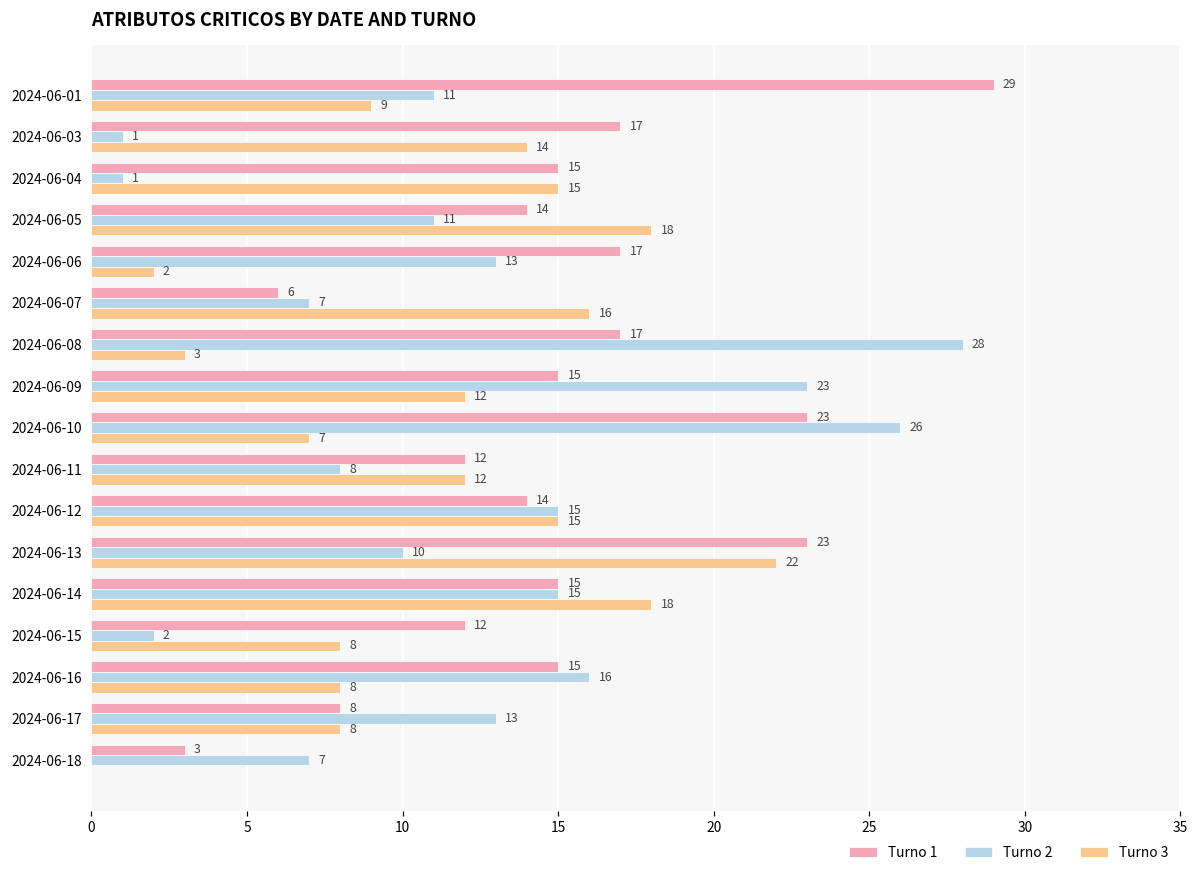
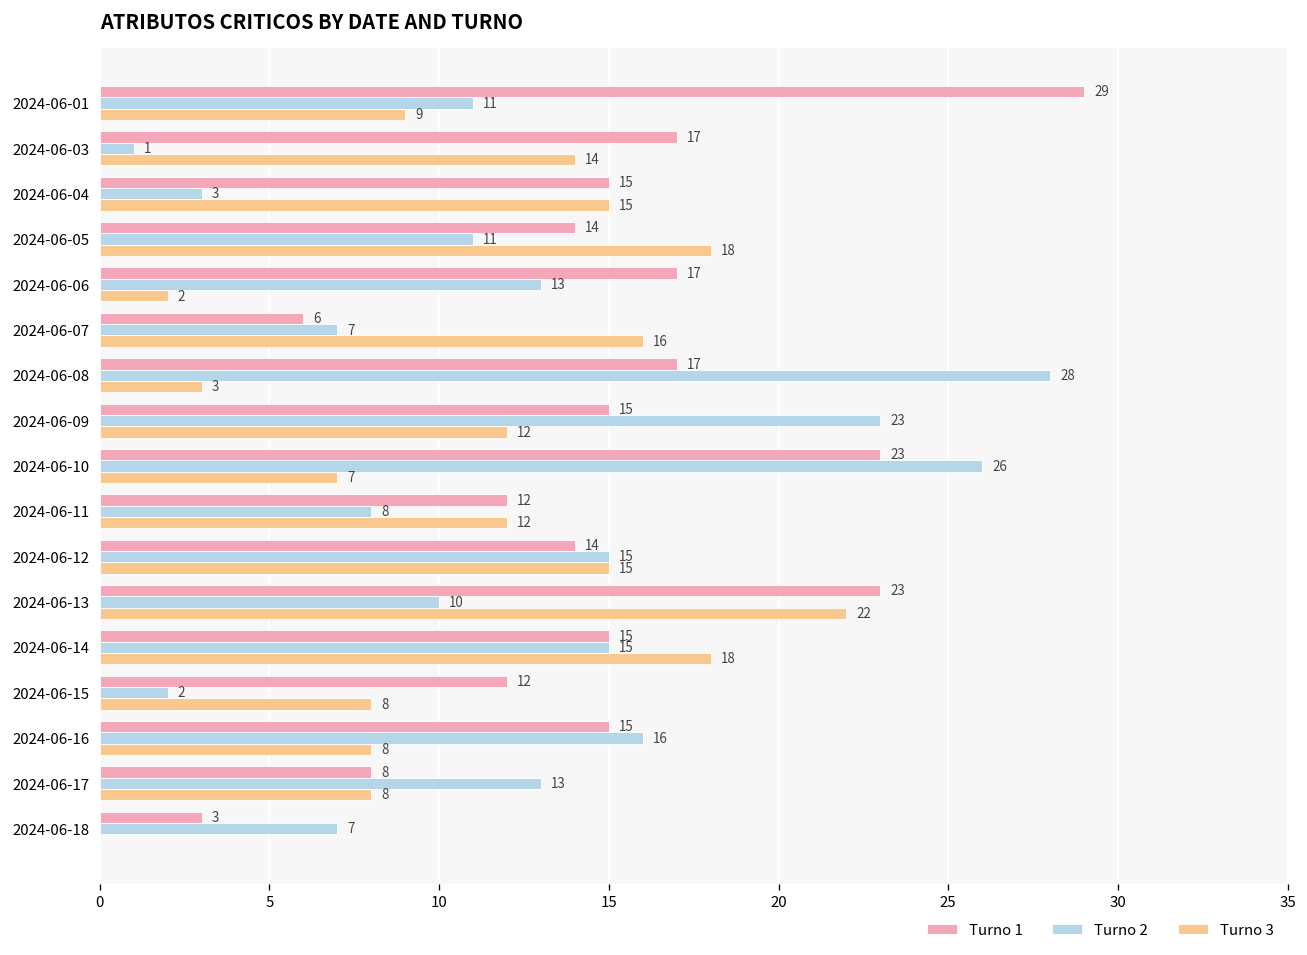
  {
    "Turno 2": {
      "2024-06-01": 11,
      "2024-06-03": 1,
-     "2024-06-04": 1,
+     "2024-06-04": 3,
      "2024-06-05": 11,
      "2024-06-06": 13,
      "2024-06-07": 7,
      "2024-06-08": 28,
      "2024-06-09": 23,
      "2024-06-10": 26,
      "2024-06-11": 8,
      "2024-06-12": 15,
      "2024-06-13": 10,
      "2024-06-14": 15,
      "2024-06-15": 2,
      "2024-06-16": 16,
      "2024-06-17": 13,
      "2024-06-18": 7
    }
  }
